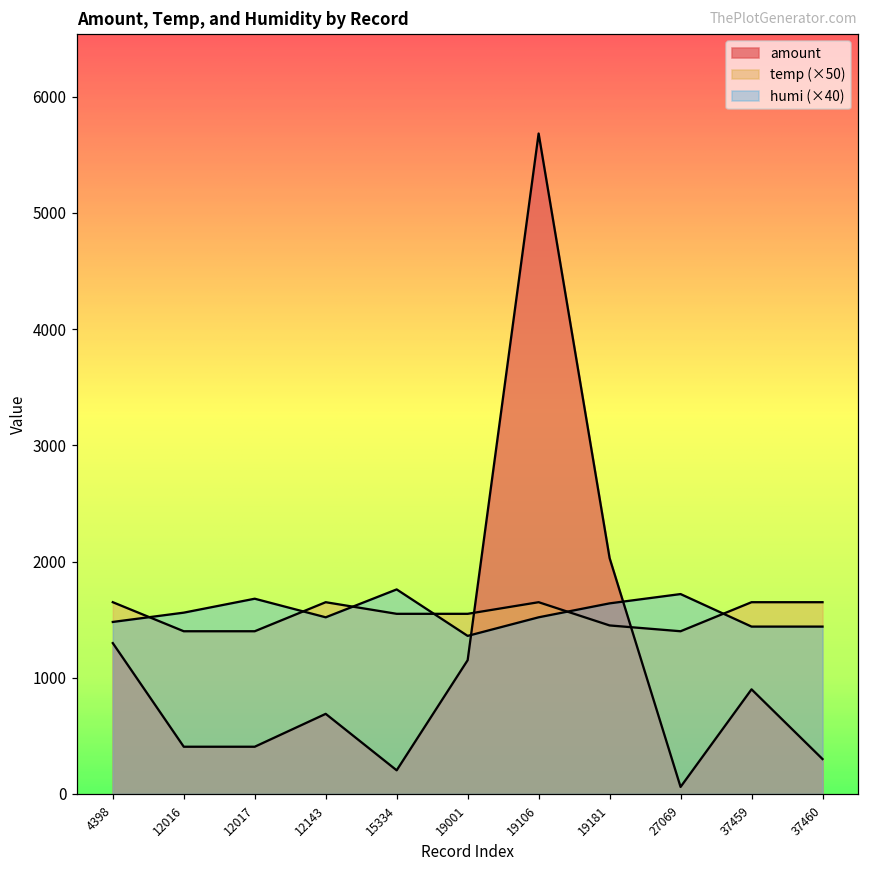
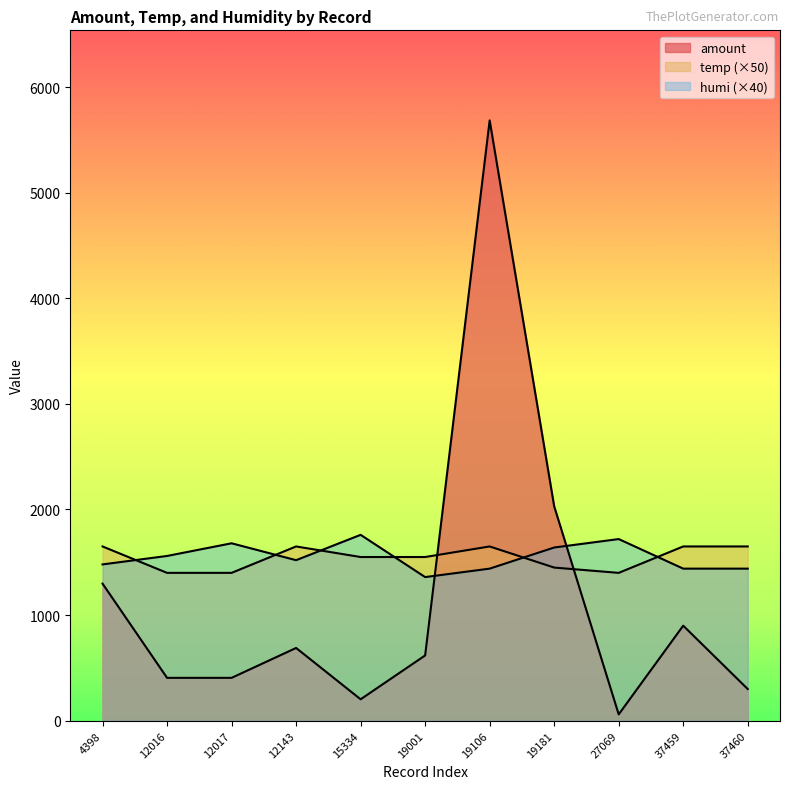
  {
    "amount": {
      "4398": 1300,
      "12016": 410,
      "12017": 410,
      "12143": 690,
      "15334": 200,
-     "19001": 1150,
+     "19001": 620,
      "19106": 5680,
      "19181": 2030,
      "27069": 60,
      "37459": 900,
      "37460": 300
    },
    "temp (×50)": {
      "4398": 1650,
      "12016": 1400,
      "12017": 1400,
      "12143": 1650,
      "15334": 1550,
      "19001": 1550,
      "19106": 1650,
      "19181": 1450,
      "27069": 1400,
      "37459": 1650,
      "37460": 1650
    },
    "humi (×40)": {
      "4398": 1480,
      "12016": 1560,
      "12017": 1680,
      "12143": 1520,
      "15334": 1760,
      "19001": 1360,
-     "19106": 1520,
+     "19106": 1440,
      "19181": 1640,
      "27069": 1720,
      "37459": 1440,
      "37460": 1440
    }
  }
